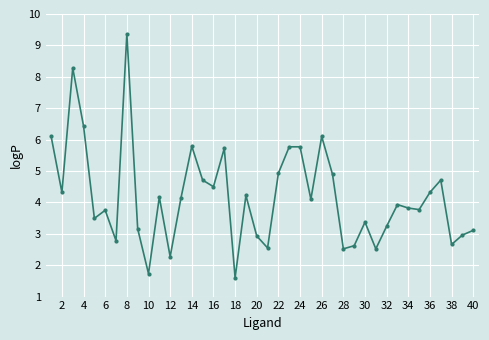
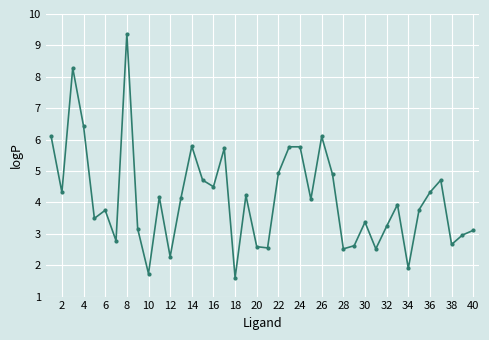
  {
    "2": 4.3,
    "4": 6.4,
    "6": 3.8,
    "8": 9.4,
    "10": 1.7,
    "12": 2.3,
    "14": 5.8,
    "16": 4.5,
    "18": 1.6,
-   "20": 2.9,
+   "20": 2.6,
    "22": 4.9,
    "24": 5.8,
    "26": 6.1,
    "28": 2.5,
    "30": 3.4,
    "32": 3.2,
-   "34": 3.8,
+   "34": 1.9,
    "36": 4.3,
    "38": 2.7,
    "40": 3.1
  }
